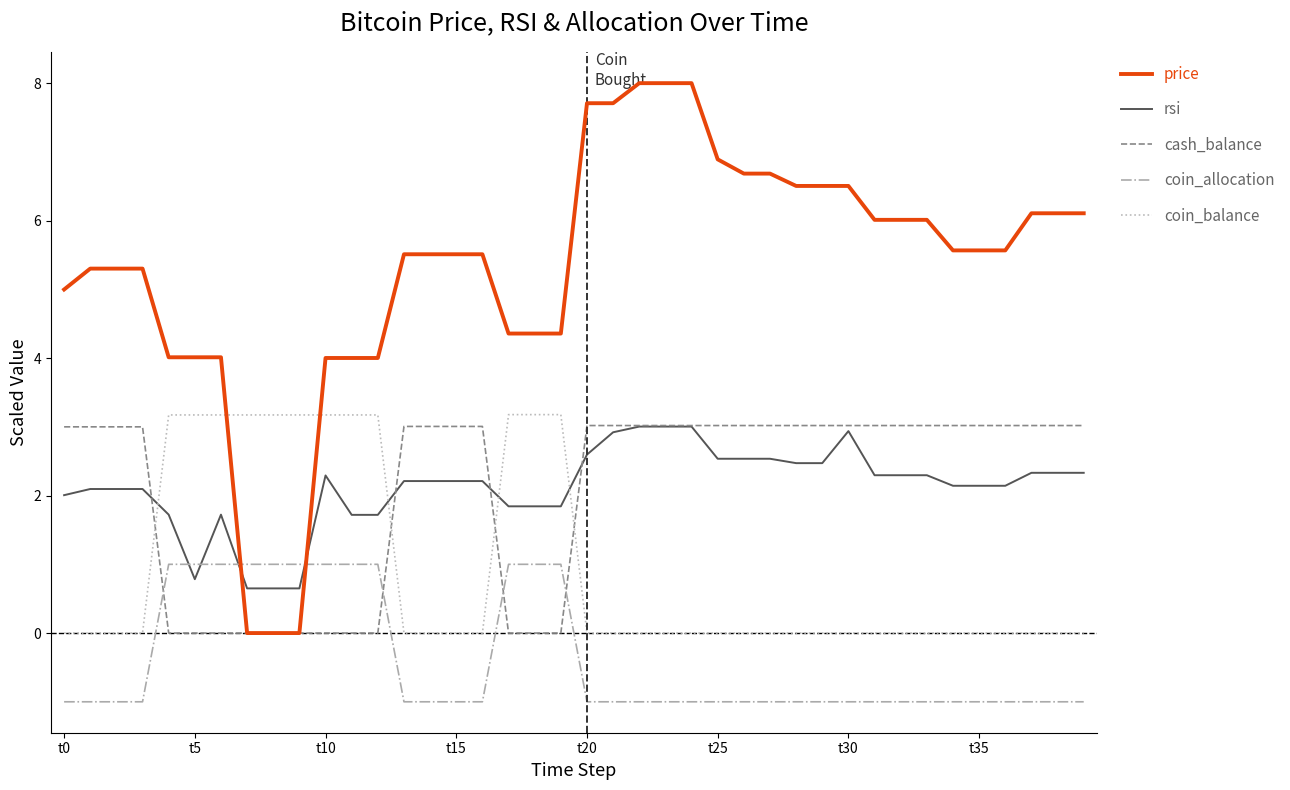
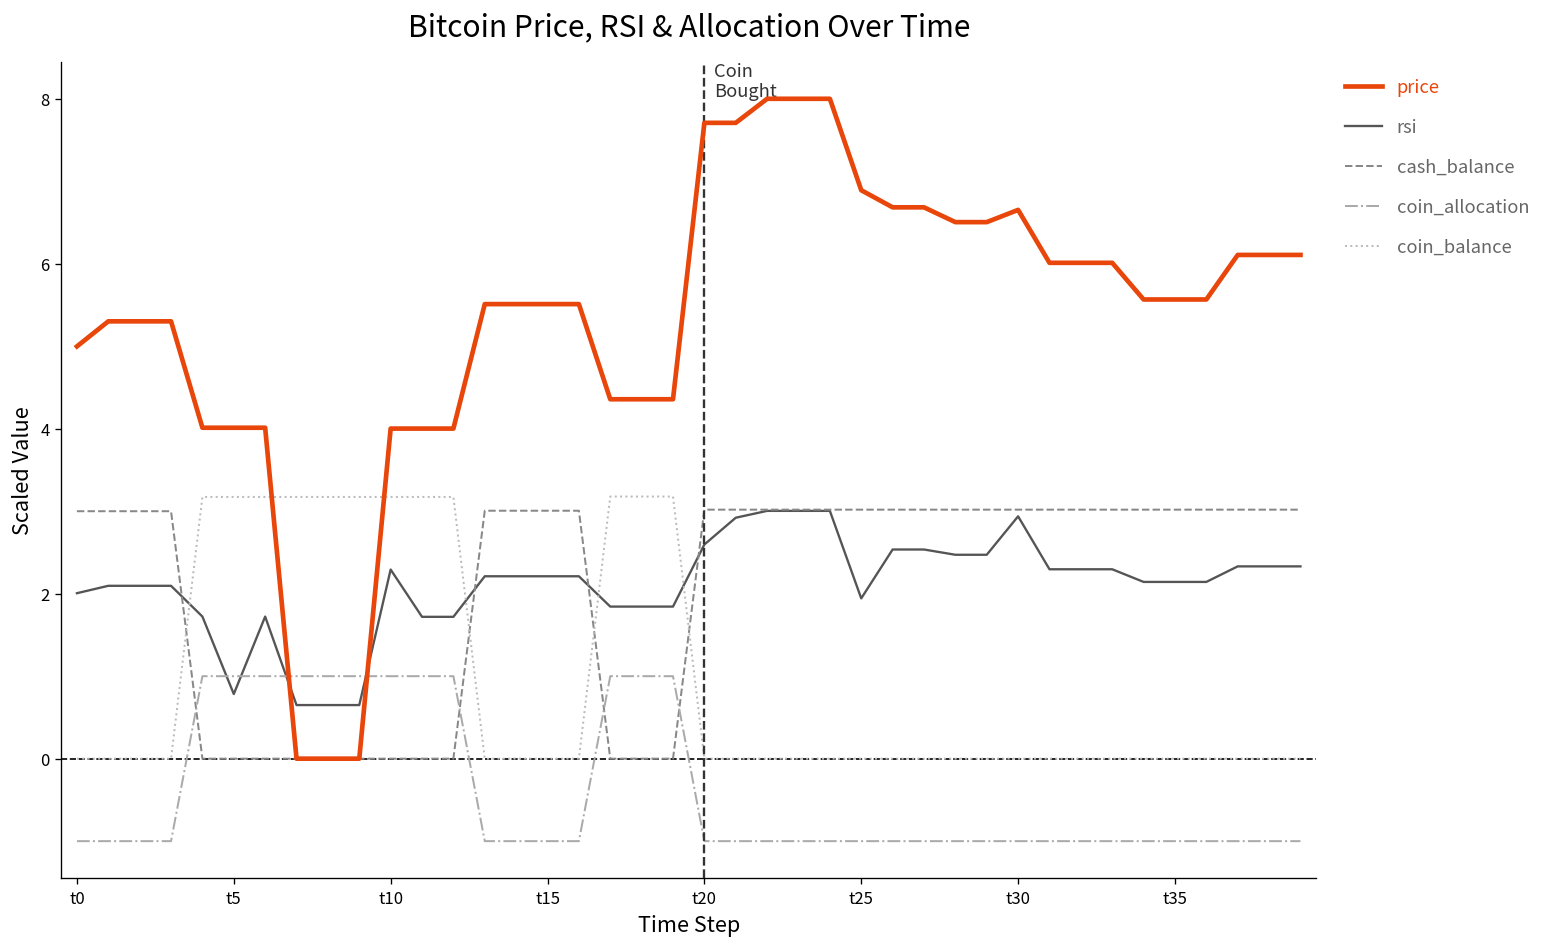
  {
    "price": {
      "t0": 5.0,
      "t5": 4.0,
      "t10": 4.0,
      "t15": 5.5,
      "t20": 7.7,
      "t25": 6.9,
-     "t30": 6.5,
+     "t30": 6.7,
      "t35": 5.6
    },
    "rsi": {
      "t0": 2.0,
      "t5": 0.8,
      "t10": 2.3,
      "t15": 2.2,
      "t20": 2.6,
-     "t25": 2.5,
+     "t25": 1.9,
      "t30": 2.9,
      "t35": 2.1
    }
  }
